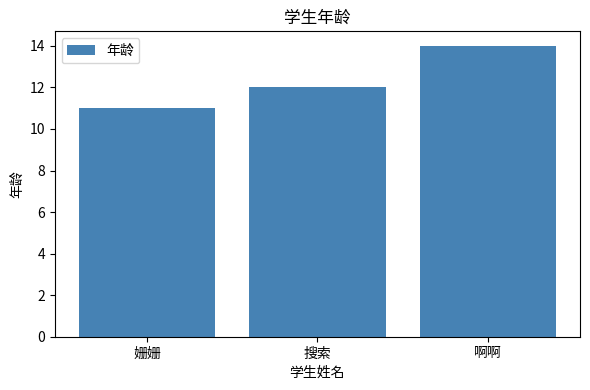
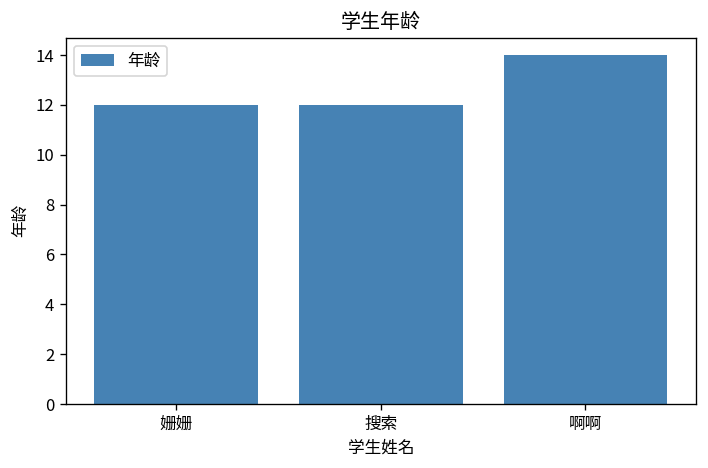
  {
-   "姗姗": 11,
+   "姗姗": 12,
    "搜索": 12,
    "啊啊": 14
  }
